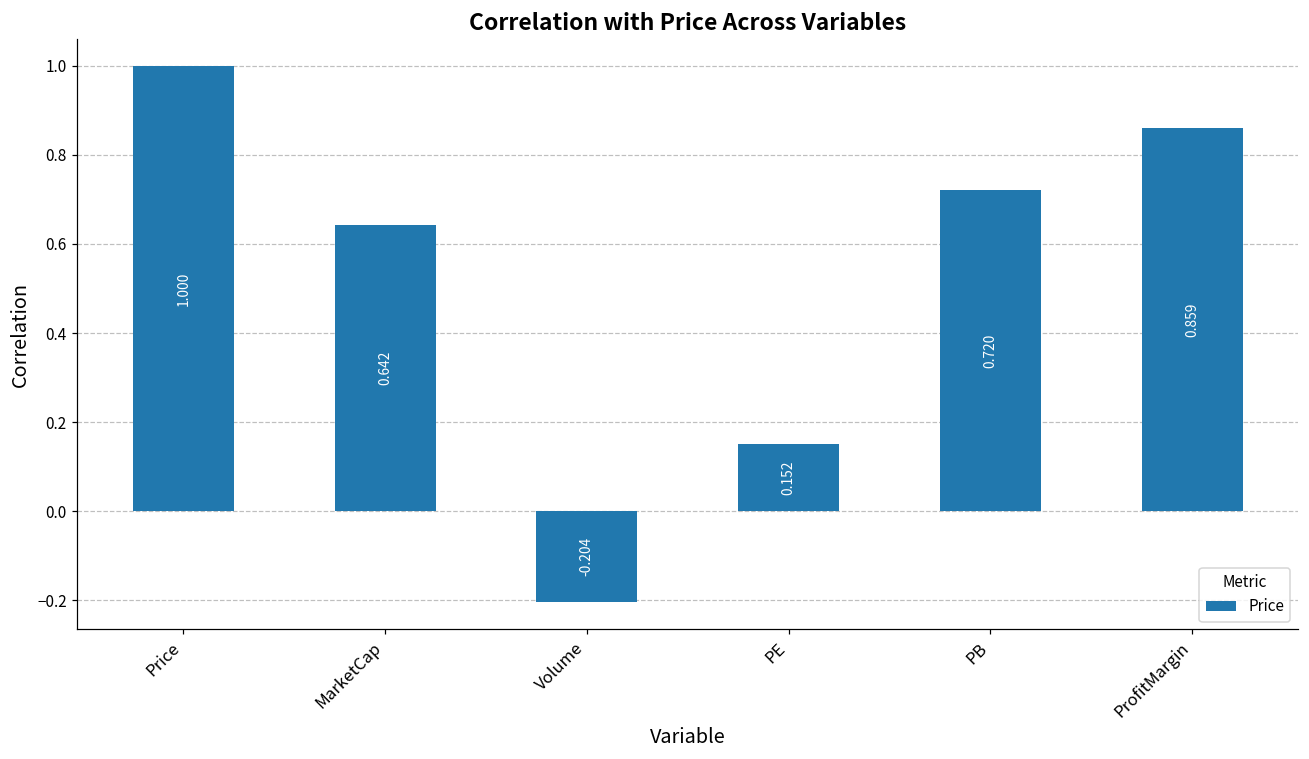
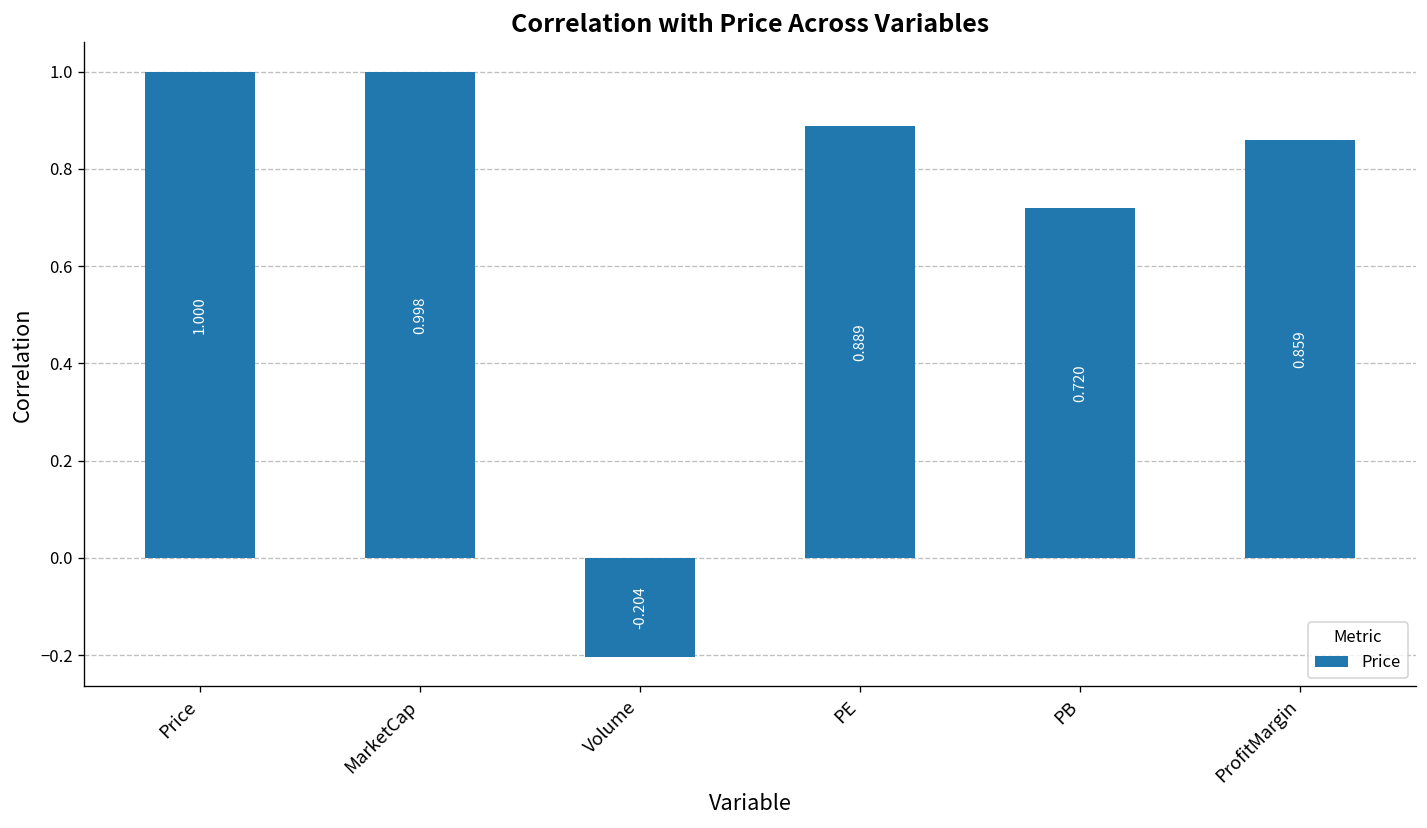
  {
    "Price": 1.000,
-   "MarketCap": 0.642,
+   "MarketCap": 0.998,
    "Volume": -0.204,
-   "PE": 0.152,
+   "PE": 0.889,
    "PB": 0.720,
    "ProfitMargin": 0.859
  }
